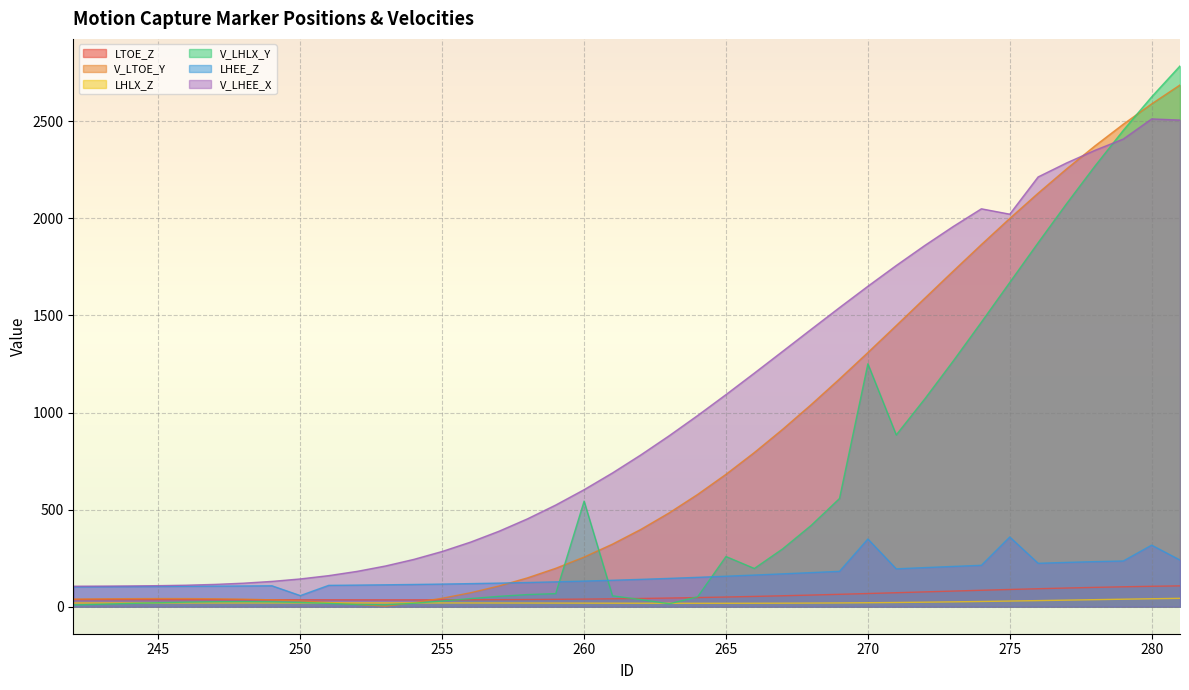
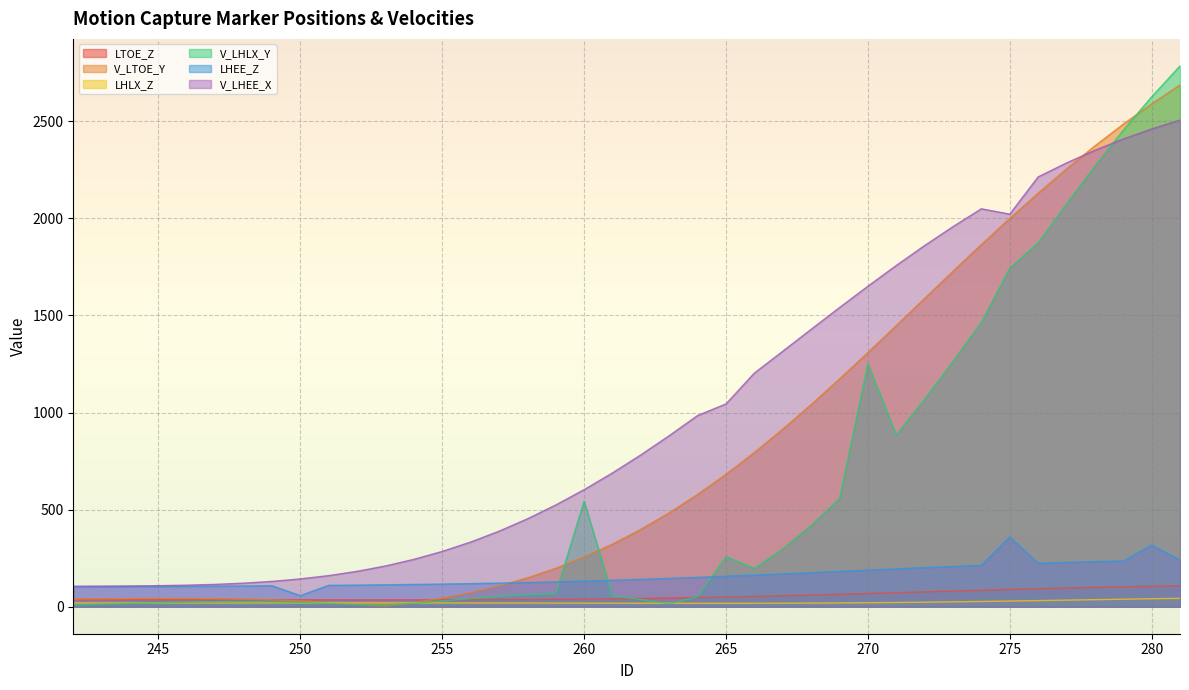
  {
    "V_LHLX_Y": {
      "260": 540,
      "265": 260,
      "270": 1250,
-     "275": 1670,
+     "275": 1740,
      "280": 2630
    },
    "LHEE_Z": {
      "250": 60,
      "255": 120,
      "260": 130,
      "265": 160,
-     "270": 350,
+     "270": 190,
      "275": 360,
      "280": 320
    },
    "V_LHEE_X": {
      "250": 140,
      "255": 280,
      "260": 600,
-     "265": 1090,
+     "265": 1040,
      "270": 1650,
      "275": 2020,
-     "280": 2510
+     "280": 2460
    }
  }
